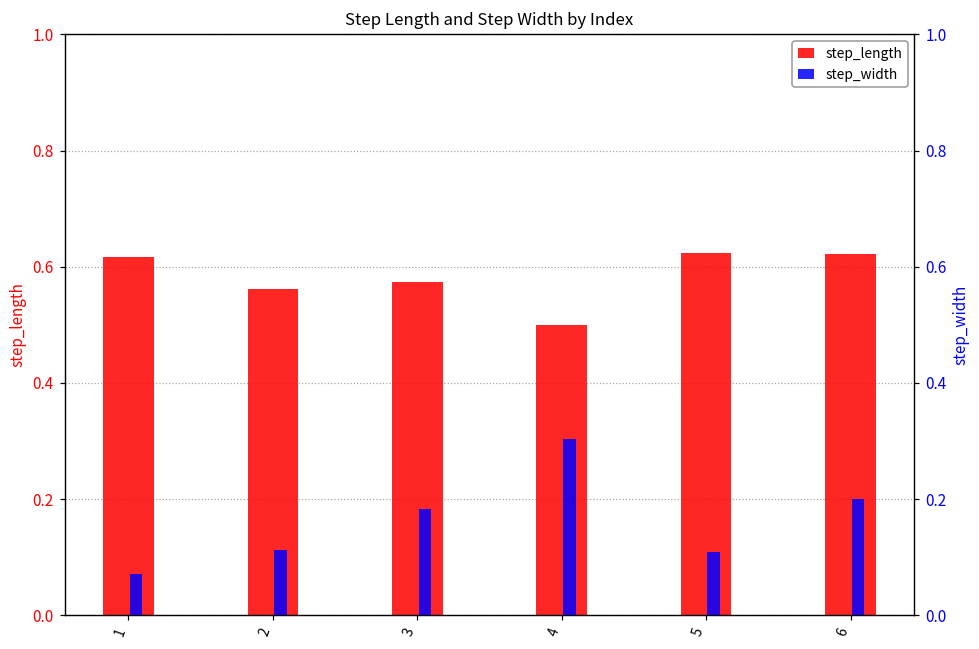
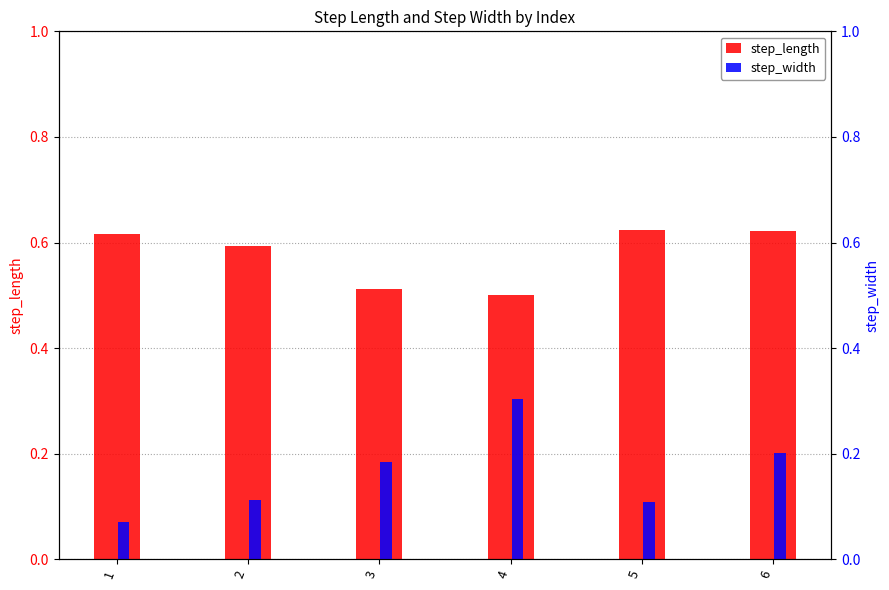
  {
    "step_length": {
      "1": 0.62,
-     "2": 0.56,
-     "3": 0.57,
+     "2": 0.59,
+     "3": 0.51,
      "4": 0.50,
      "5": 0.62,
      "6": 0.62
    },
    "step_width": {
      "1": 0.07,
      "2": 0.11,
      "3": 0.18,
      "4": 0.30,
      "5": 0.11,
      "6": 0.20
    }
  }
